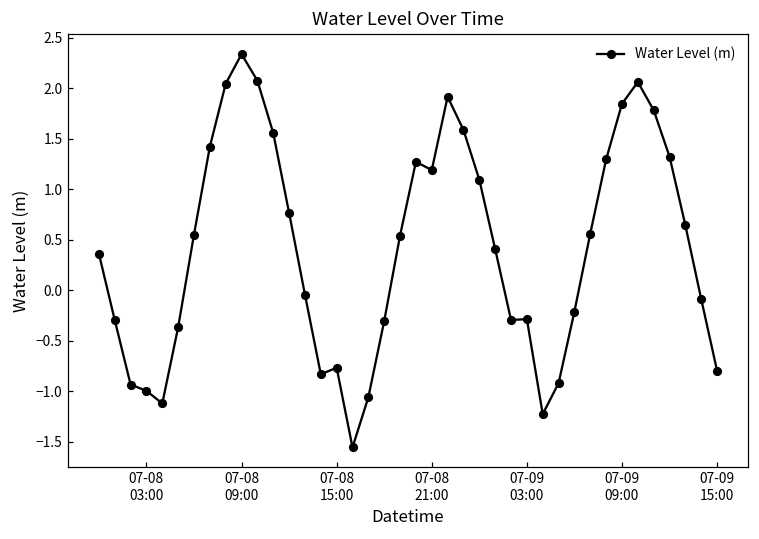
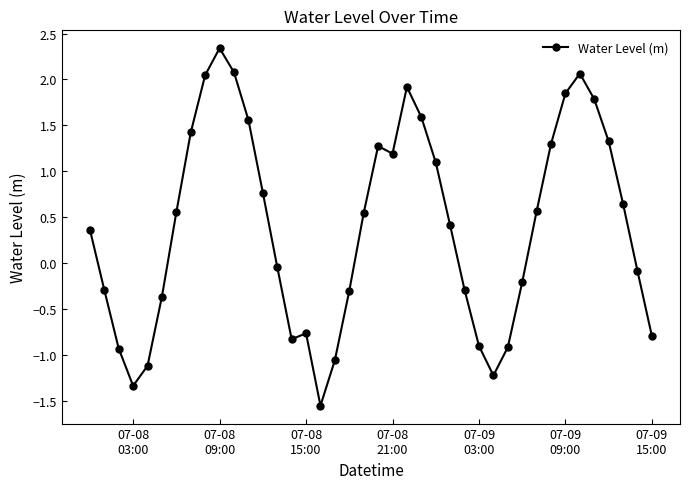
  {
-   "07-08 03:00": -1.0,
+   "07-08 03:00": -1.3,
    "07-08 09:00": 2.3,
    "07-08 15:00": -0.8,
    "07-08 21:00": 1.2,
-   "07-09 03:00": -0.3,
+   "07-09 03:00": -0.9,
    "07-09 09:00": 1.8,
    "07-09 15:00": -0.8
  }
